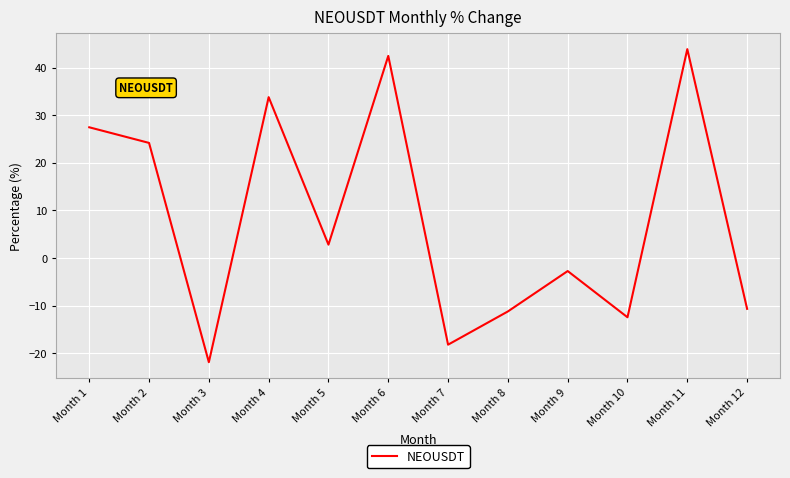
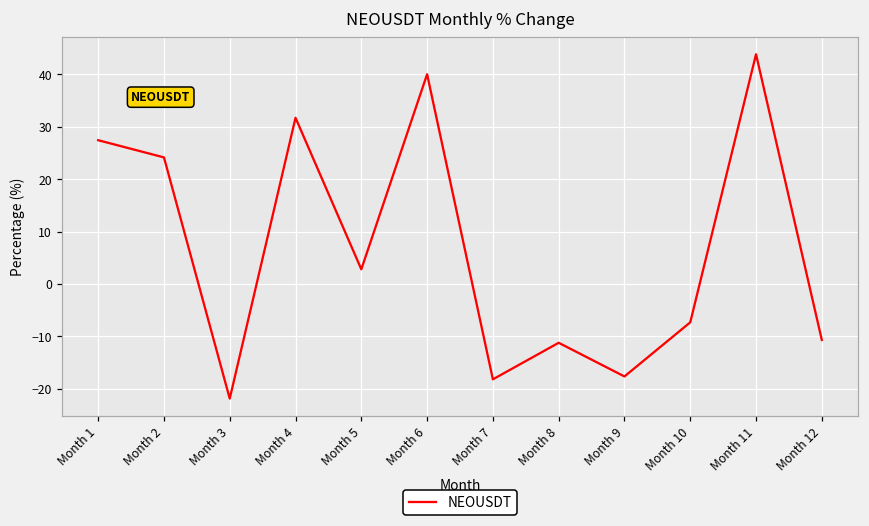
  {
    "Month 1": 27,
    "Month 2": 24,
    "Month 3": -22,
-   "Month 4": 34,
+   "Month 4": 32,
    "Month 5": 3,
-   "Month 6": 42,
+   "Month 6": 40,
    "Month 7": -18,
    "Month 8": -11,
-   "Month 9": -3,
-   "Month 10": -12,
+   "Month 9": -18,
+   "Month 10": -7,
    "Month 11": 44,
    "Month 12": -11
  }
